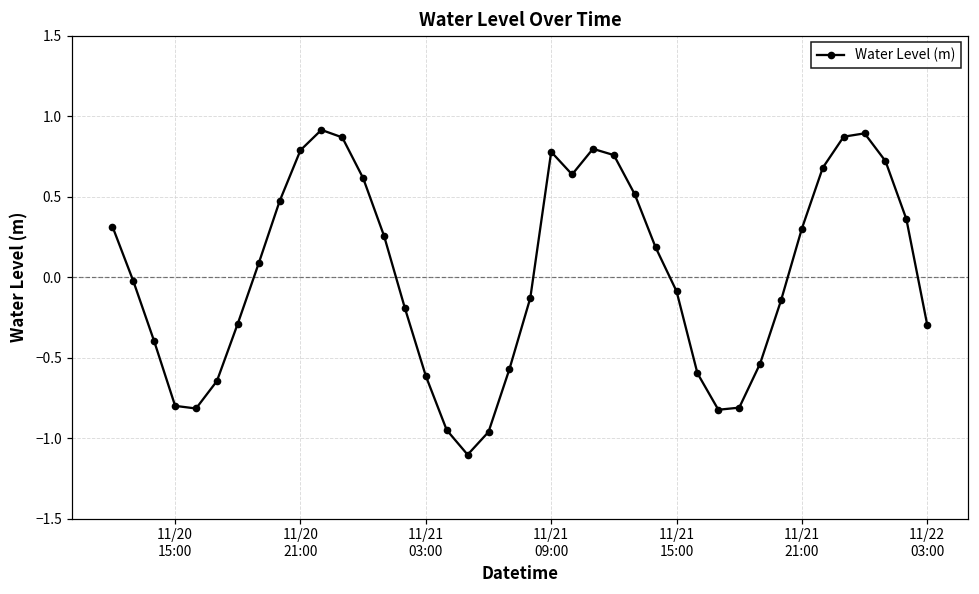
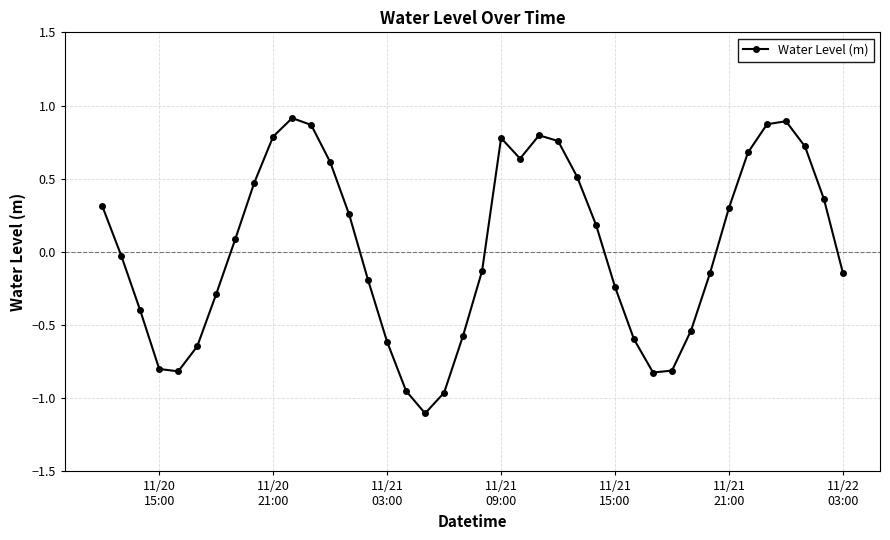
  {
    "11/20 15:00": -0.80,
    "11/20 21:00": 0.79,
    "11/21 03:00": -0.61,
    "11/21 09:00": 0.78,
-   "11/21 15:00": -0.09,
+   "11/21 15:00": -0.24,
    "11/21 21:00": 0.30,
-   "11/22 03:00": -0.30
+   "11/22 03:00": -0.15
  }
